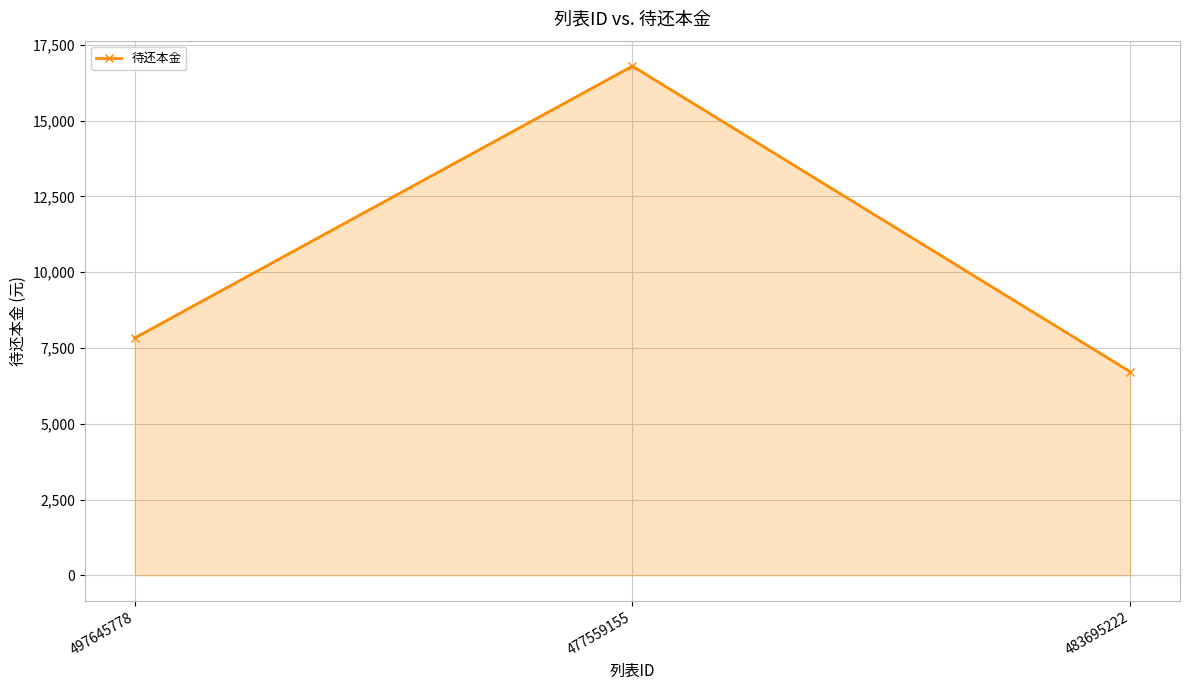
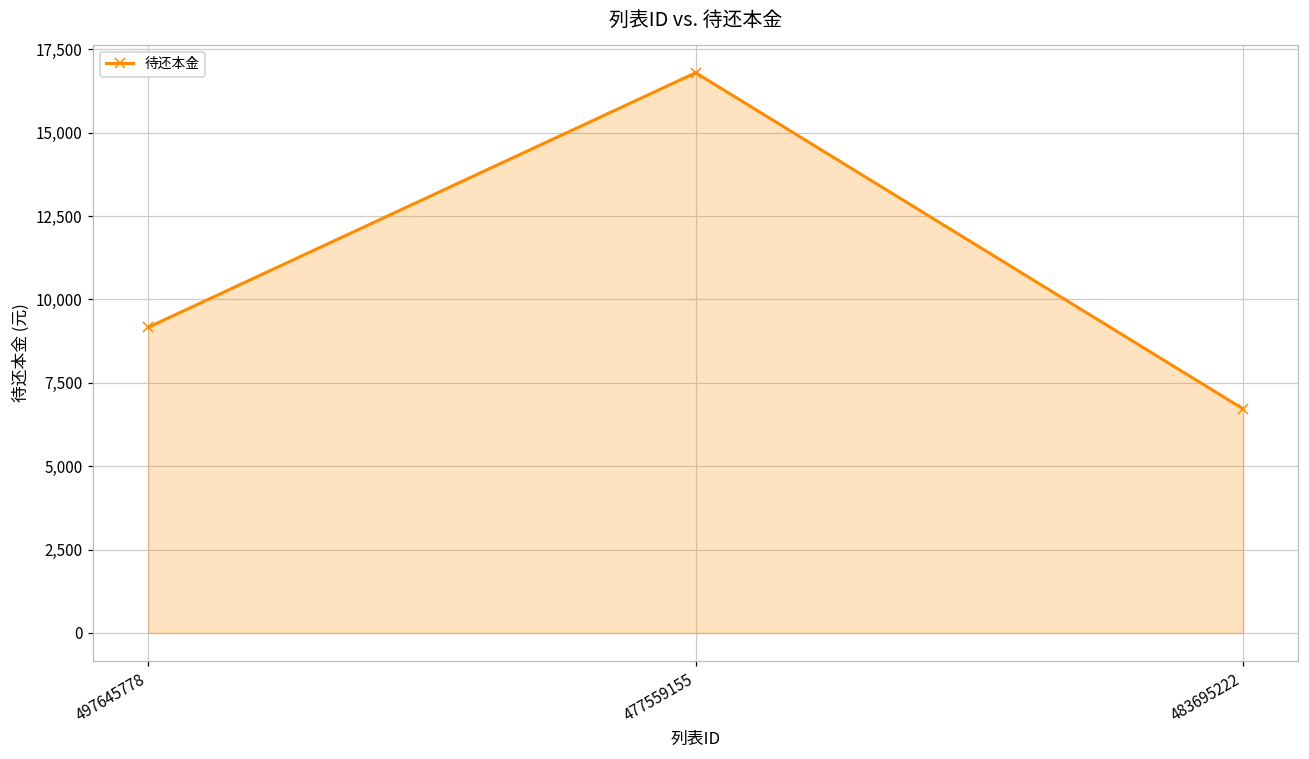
  {
-   "497645778": "7,800",
+   "497645778": "9,200",
    "477559155": "16,800",
    "483695222": "6,700"
  }
